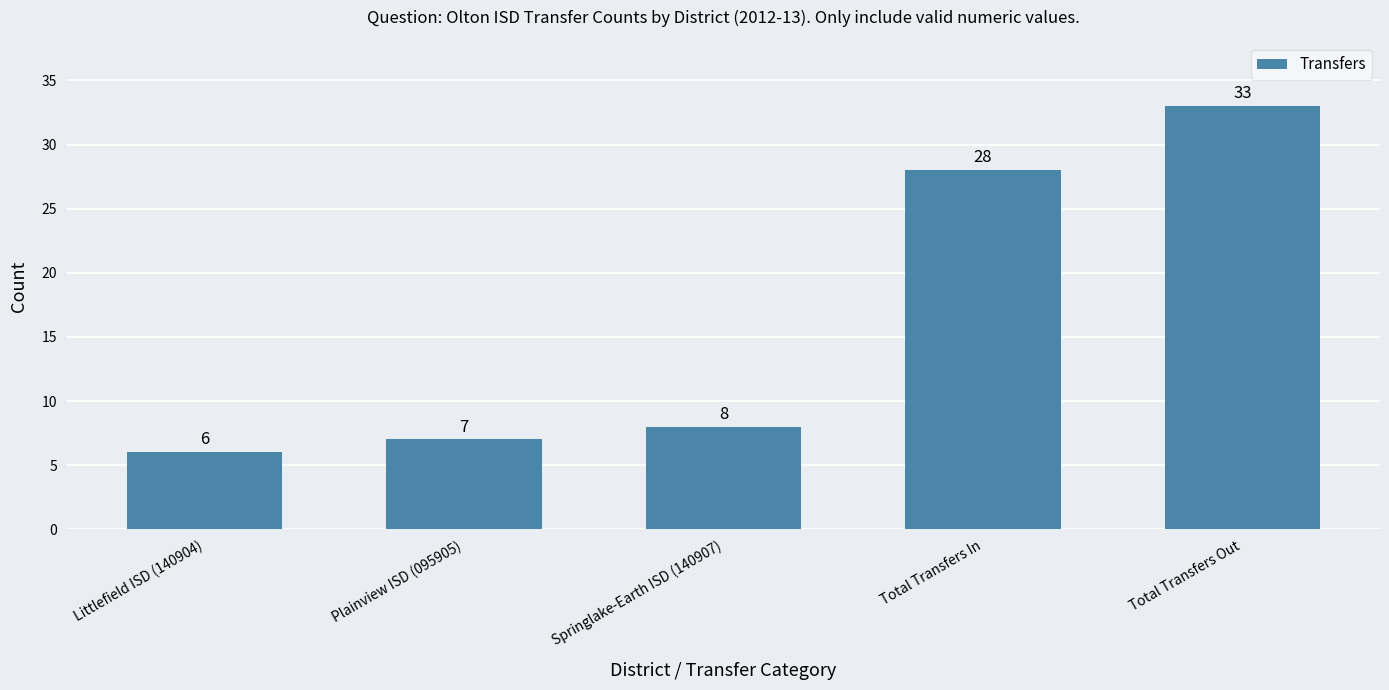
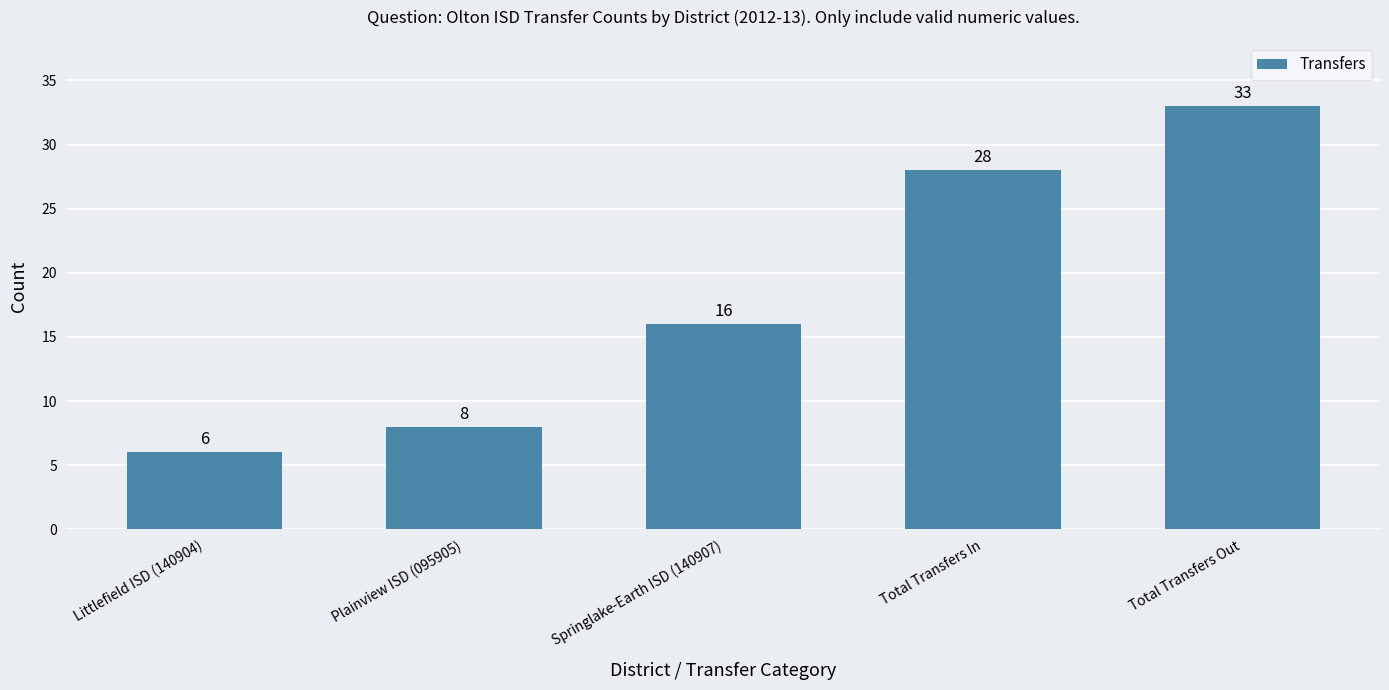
  {
    "Littlefield ISD (140904)": 6,
-   "Plainview ISD (095905)": 7,
-   "Springlake-Earth ISD (140907)": 8,
+   "Plainview ISD (095905)": 8,
+   "Springlake-Earth ISD (140907)": 16,
    "Total Transfers In": 28,
    "Total Transfers Out": 33
  }
